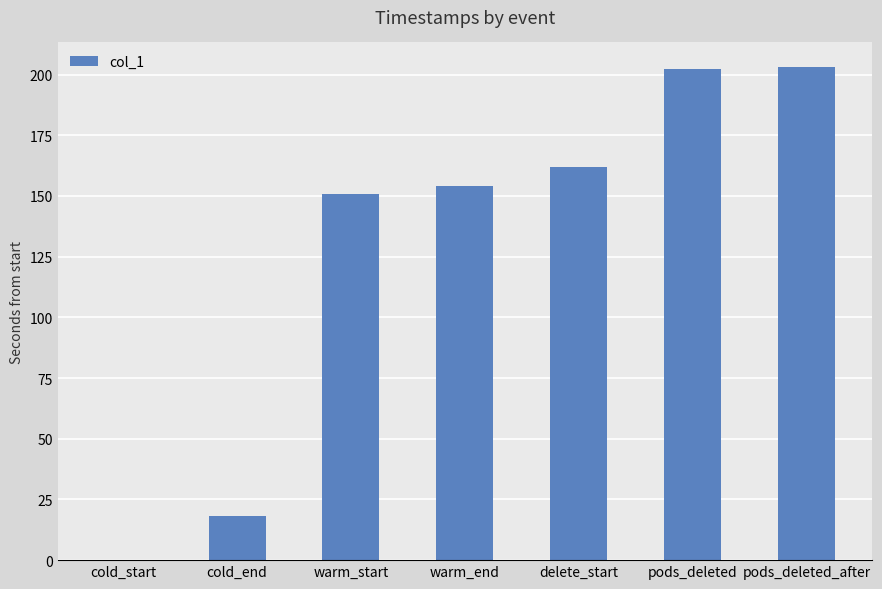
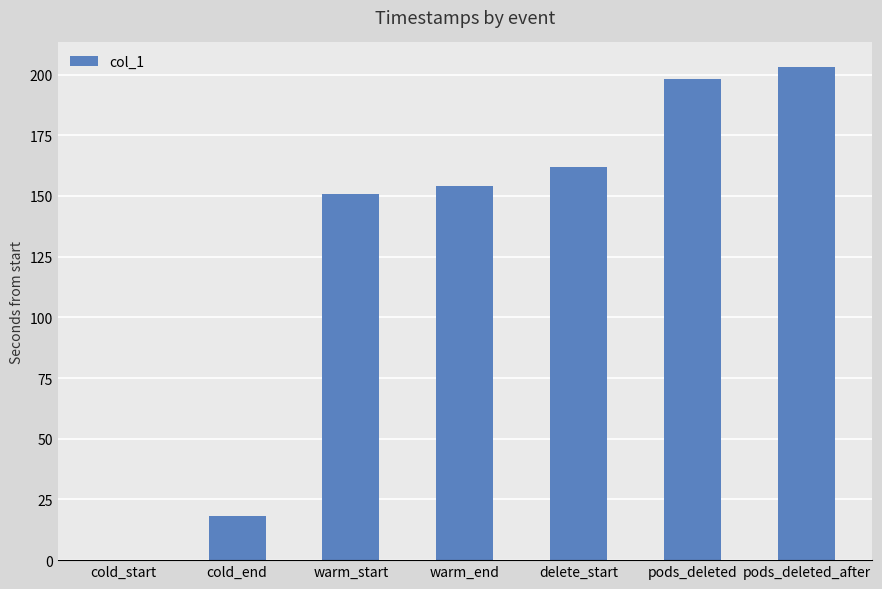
  {
    "cold_start": 0,
    "cold_end": 18,
    "warm_start": 151,
    "warm_end": 154,
    "delete_start": 162,
-   "pods_deleted": 202,
+   "pods_deleted": 198,
    "pods_deleted_after": 203
  }
